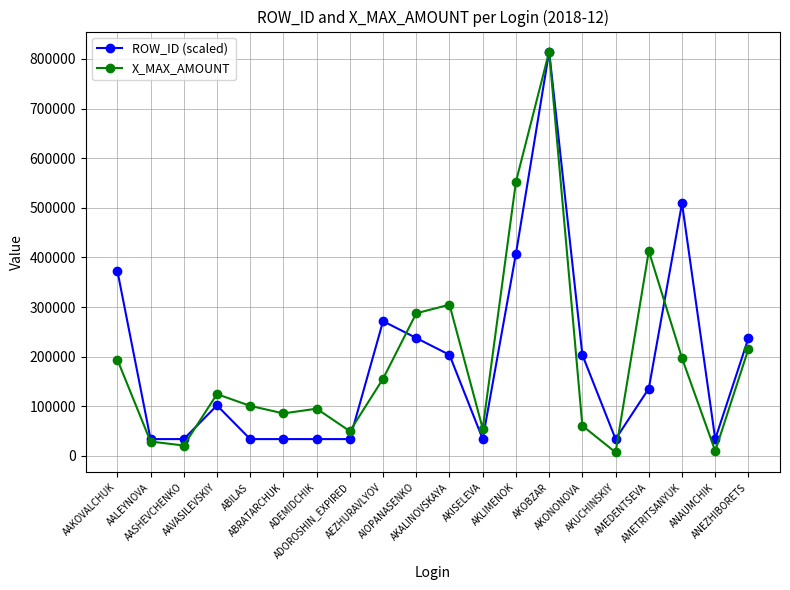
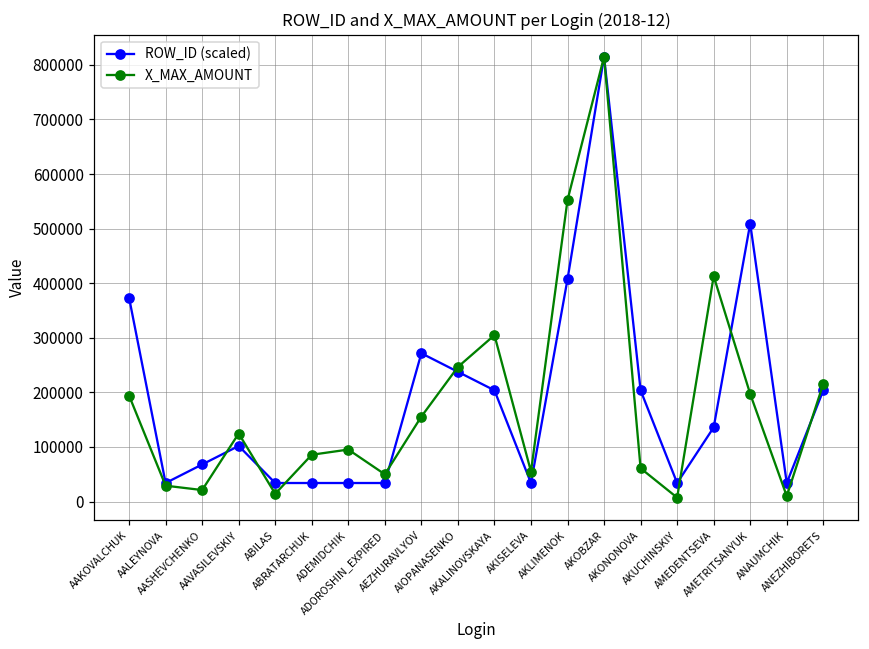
  {
    "ROW_ID (scaled)": {
      "AAKOVALCHUK": 370000,
-     "AASHEVCHENKO": 30000,
+     "AASHEVCHENKO": 70000,
      "AAVASILEVSKIY": 100000,
      "ABILAS": 30000,
      "ABRATARCHUK": 30000,
      "ADEMIDCHIK": 30000,
      "ADOROSHIN_EXPIRED": 30000,
      "AEZHURAVLYOV": 270000,
      "AIOPANASENKO": 240000,
      "AKALINOVSKAYA": 200000,
      "AKISELEVA": 30000,
      "AKLIMENOK": 410000,
      "AKONONOVA": 200000,
      "AKUCHINSKIY": 30000,
      "AMEDENTSEVA": 140000,
      "AMETRITSANYUK": 510000,
      "ANAUMCHIK": 30000,
-     "ANEZHIBORETS": 240000
+     "ANEZHIBORETS": 200000
    },
    "X_MAX_AMOUNT": {
      "AAKOVALCHUK": 190000,
      "AASHEVCHENKO": 20000,
      "AAVASILEVSKIY": 120000,
-     "ABILAS": 100000,
+     "ABILAS": 10000,
      "ABRATARCHUK": 90000,
      "ADEMIDCHIK": 100000,
      "ADOROSHIN_EXPIRED": 50000,
      "AEZHURAVLYOV": 160000,
-     "AIOPANASENKO": 290000,
+     "AIOPANASENKO": 250000,
      "AKALINOVSKAYA": 300000,
      "AKISELEVA": 60000,
      "AKLIMENOK": 550000,
      "AKONONOVA": 60000,
      "AKUCHINSKIY": 10000,
      "AMEDENTSEVA": 410000,
      "AMETRITSANYUK": 200000,
      "ANAUMCHIK": 10000,
      "ANEZHIBORETS": 220000
    }
  }
